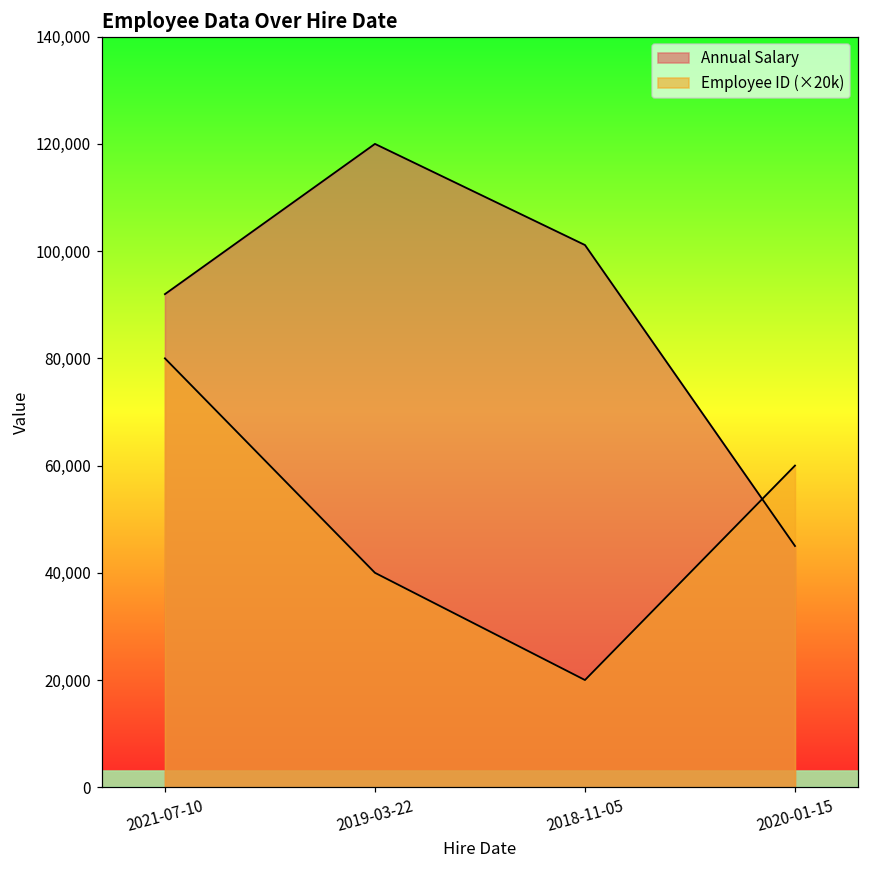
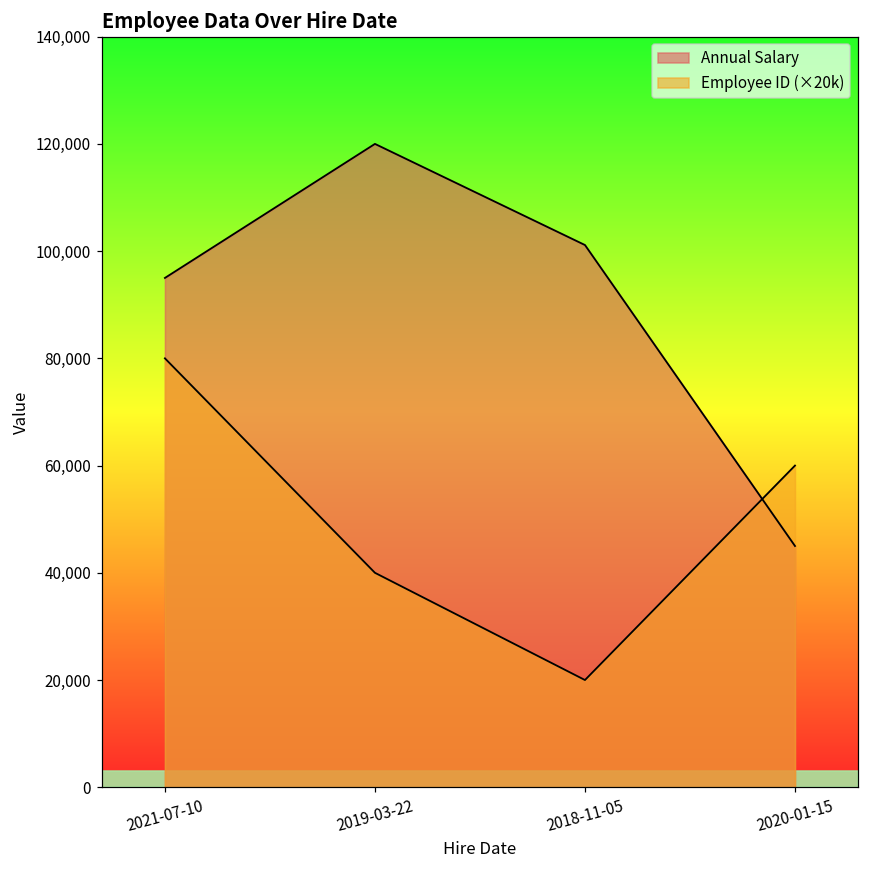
  {
    "Annual Salary": {
-     "2021-07-10": "92,000",
+     "2021-07-10": "95,000",
      "2019-03-22": "120,000",
      "2018-11-05": "101,000",
      "2020-01-15": "45,000"
    },
    "Employee ID (×20k)": {
      "2021-07-10": "80,000",
      "2019-03-22": "40,000",
      "2018-11-05": "20,000",
      "2020-01-15": "60,000"
    }
  }
